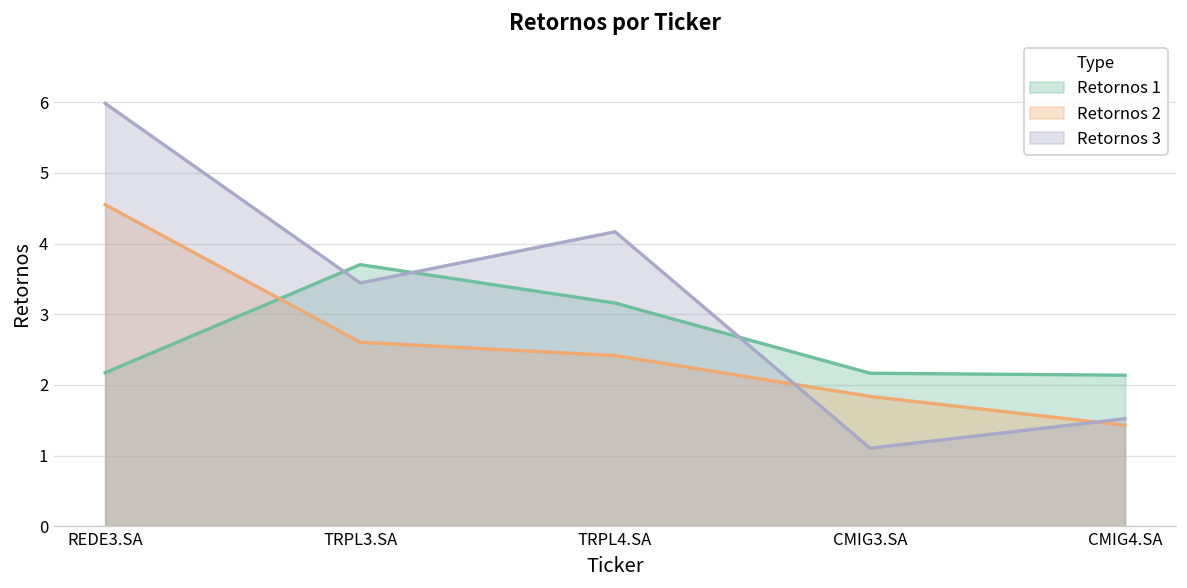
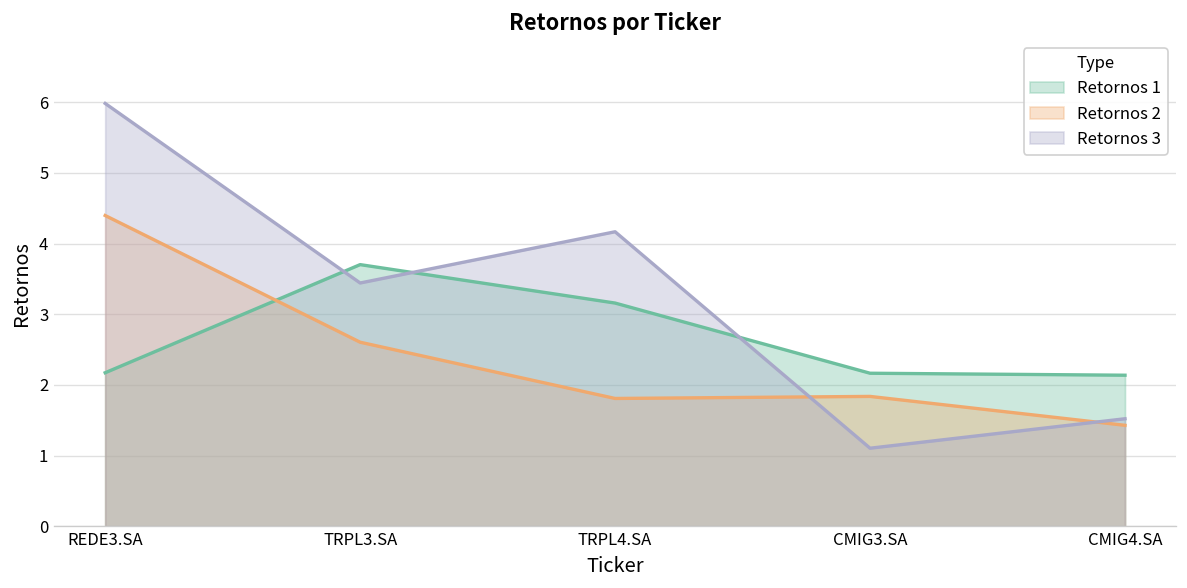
  {
    "Retornos 2": {
-     "REDE3.SA": 4.6,
+     "REDE3.SA": 4.4,
      "TRPL3.SA": 2.6,
-     "TRPL4.SA": 2.4,
+     "TRPL4.SA": 1.8,
      "CMIG3.SA": 1.8,
      "CMIG4.SA": 1.4
    }
  }
